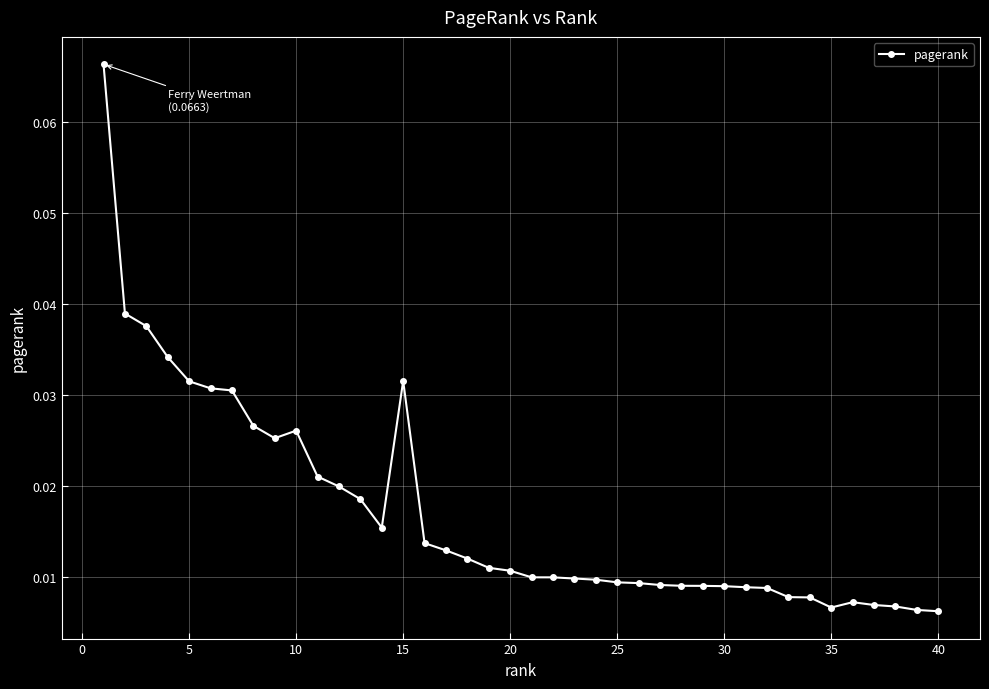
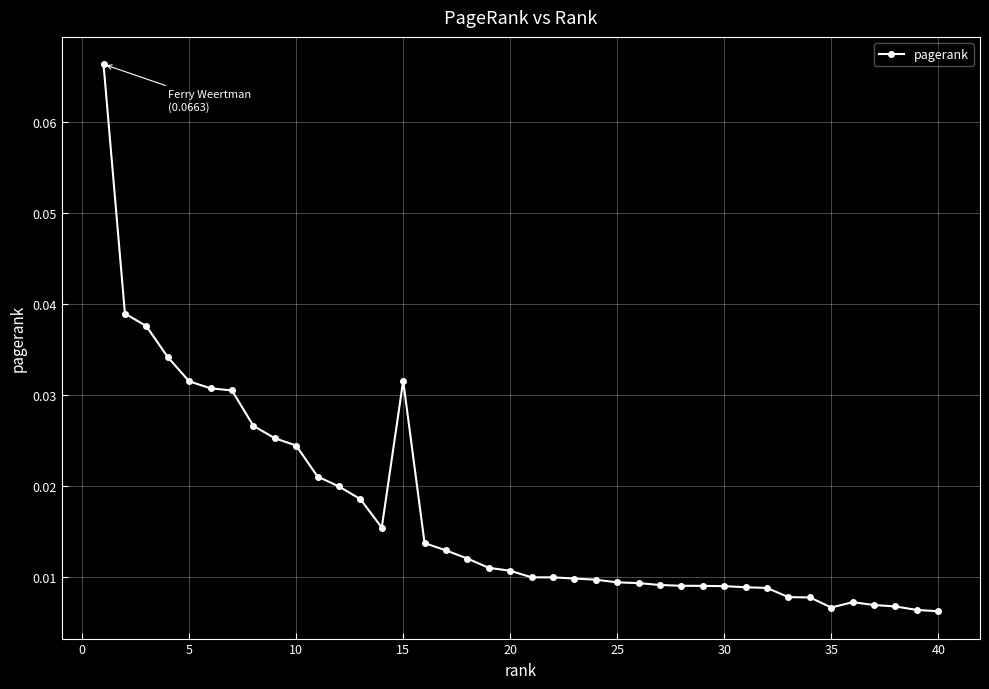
  {
    "5": 0.032,
-   "10": 0.026,
+   "10": 0.024,
    "15": 0.032,
    "20": 0.011,
    "25": 0.009,
    "30": 0.009,
    "35": 0.007,
    "40": 0.006
  }
